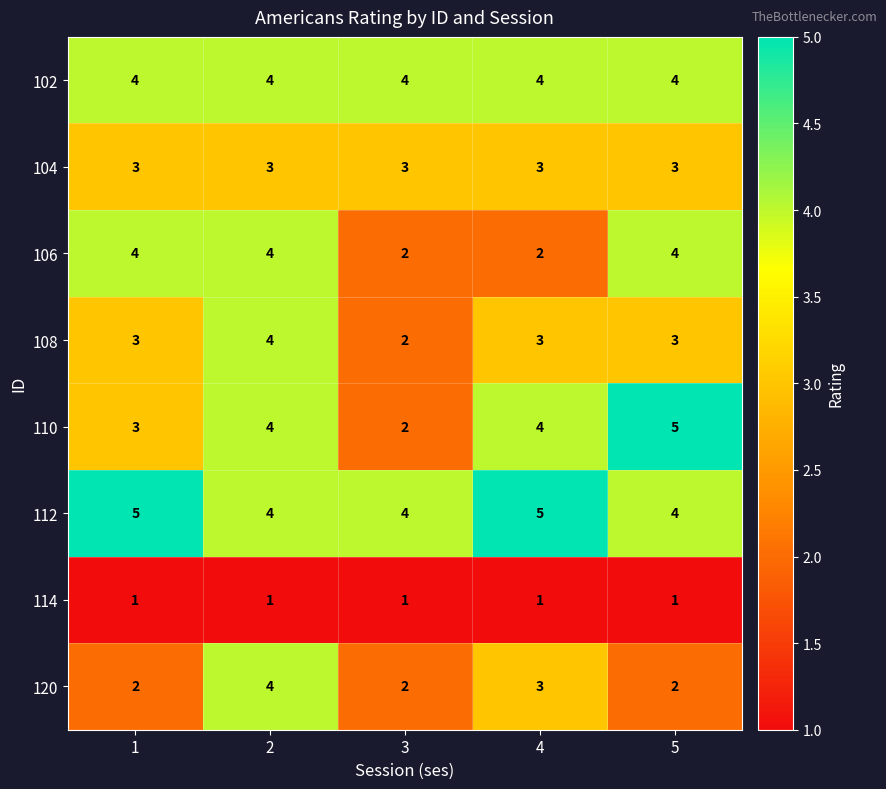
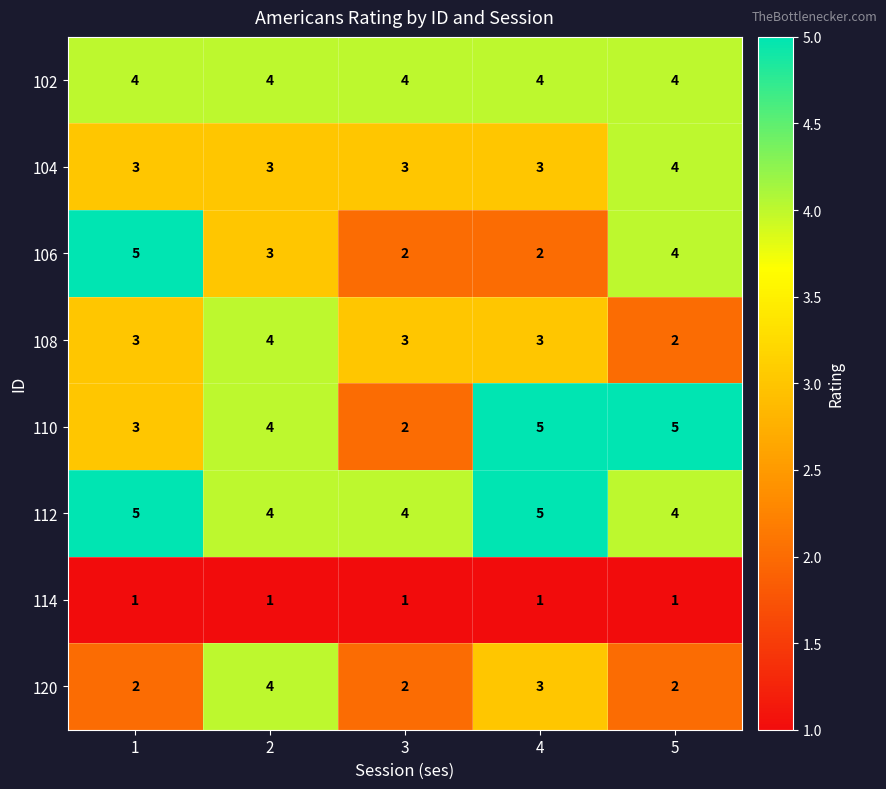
  {
    "102": {
      "1": 4,
      "2": 4,
      "3": 4,
      "4": 4,
      "5": 4
    },
    "104": {
      "1": 3,
      "2": 3,
      "3": 3,
      "4": 3,
-     "5": 3
+     "5": 4
    },
    "106": {
-     "1": 4,
-     "2": 4,
+     "1": 5,
+     "2": 3,
      "3": 2,
      "4": 2,
      "5": 4
    },
    "108": {
      "1": 3,
      "2": 4,
-     "3": 2,
+     "3": 3,
      "4": 3,
-     "5": 3
+     "5": 2
    },
    "110": {
      "1": 3,
      "2": 4,
      "3": 2,
-     "4": 4,
+     "4": 5,
      "5": 5
    },
    "112": {
      "1": 5,
      "2": 4,
      "3": 4,
      "4": 5,
      "5": 4
    },
    "114": {
      "1": 1,
      "2": 1,
      "3": 1,
      "4": 1,
      "5": 1
    },
    "120": {
      "1": 2,
      "2": 4,
      "3": 2,
      "4": 3,
      "5": 2
    }
  }
